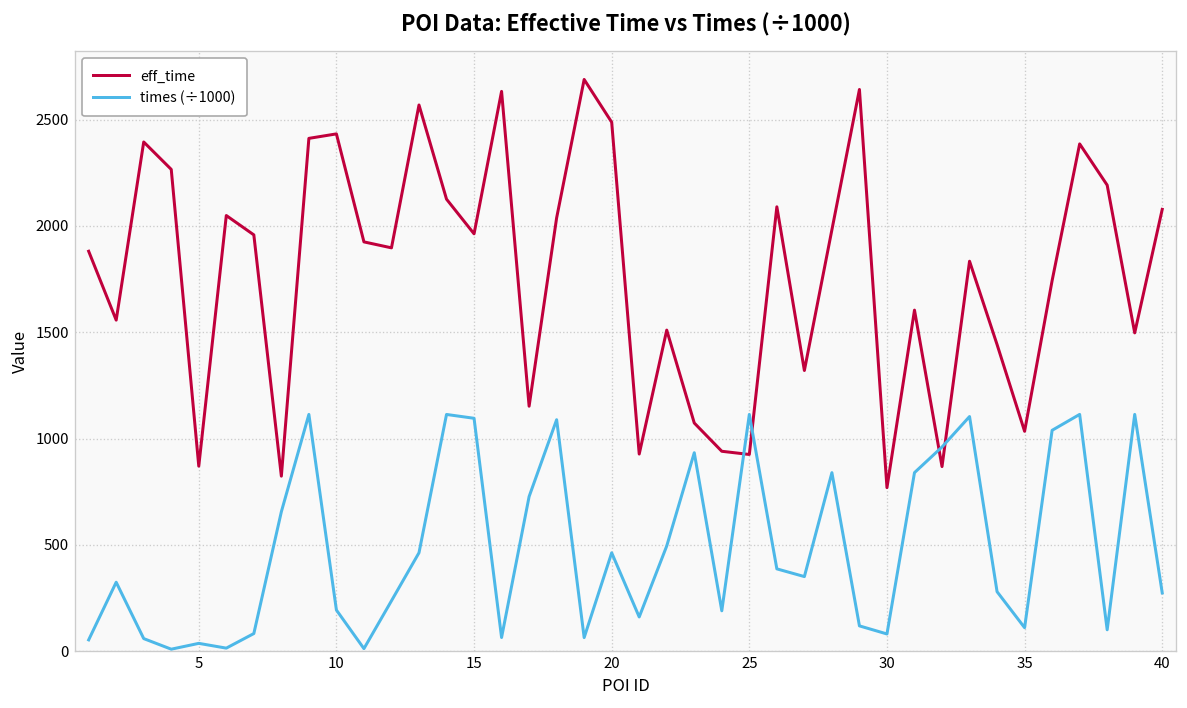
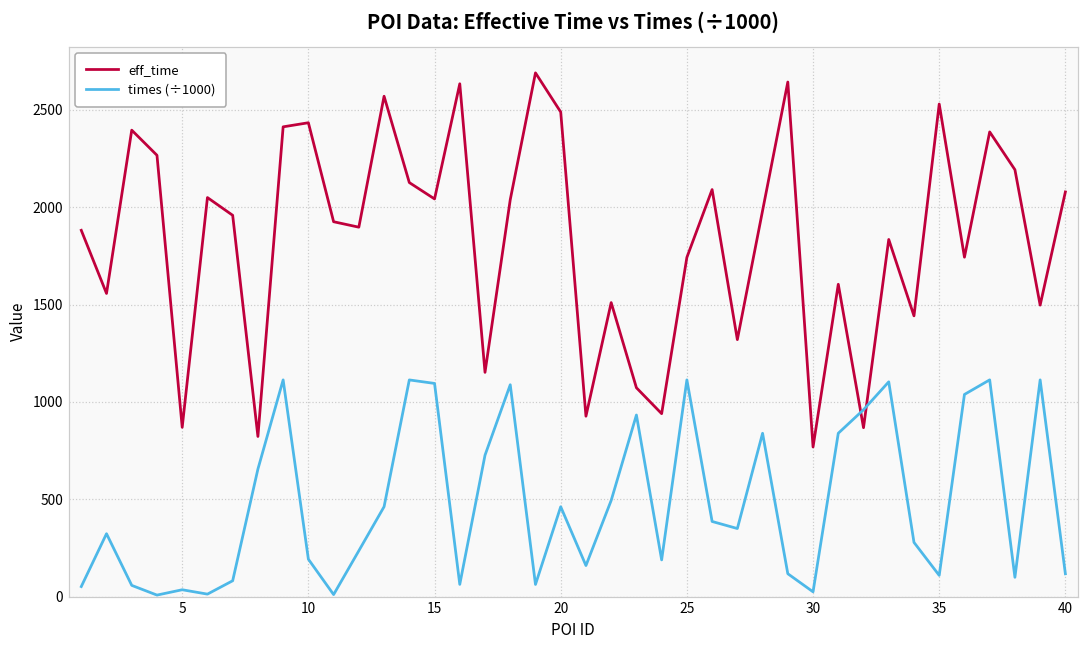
  {
    "eff_time": {
      "5": 870,
      "10": 2430,
-     "15": 1960,
+     "15": 2040,
      "20": 2490,
-     "25": 930,
+     "25": 1740,
      "30": 770,
-     "35": 1030,
+     "35": 2530,
      "40": 2080
    },
    "times (÷1000)": {
      "5": 40,
      "10": 190,
      "15": 1100,
      "20": 460,
      "25": 1110,
-     "30": 80,
+     "30": 30,
      "35": 110,
-     "40": 270
+     "40": 120
    }
  }
